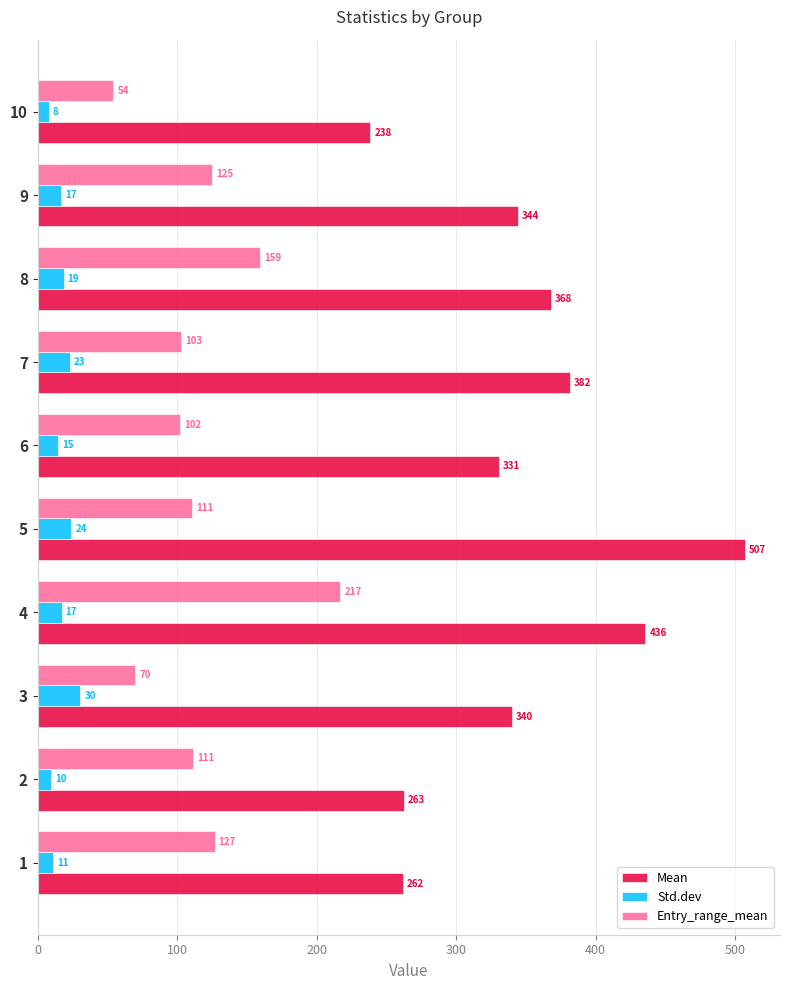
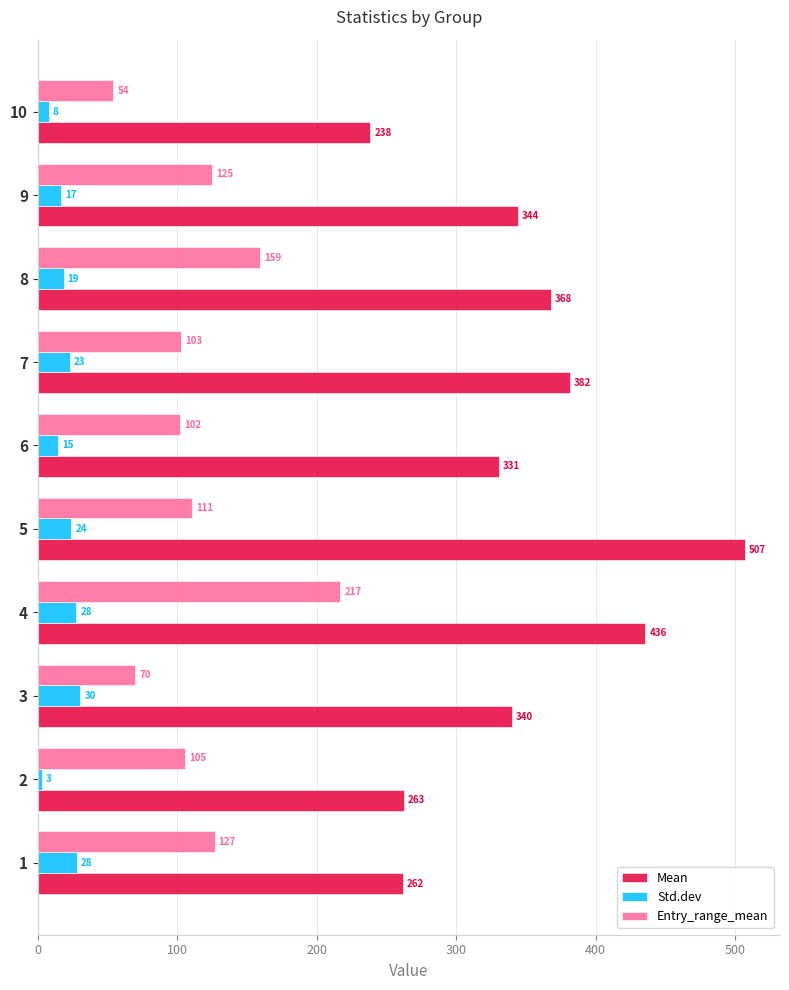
  {
    "Mean": {
      "10": 238,
      "9": 344,
      "8": 368,
      "7": 382,
      "6": 331,
      "5": 507,
      "4": 436,
      "3": 340,
      "2": 263,
      "1": 262
    },
    "Std.dev": {
      "10": 8,
      "9": 17,
      "8": 19,
      "7": 23,
      "6": 15,
      "5": 24,
-     "4": 17,
+     "4": 28,
      "3": 30,
-     "2": 10,
-     "1": 11
+     "2": 3,
+     "1": 28
    },
    "Entry_range_mean": {
      "10": 54,
      "9": 125,
      "8": 159,
      "7": 103,
      "6": 102,
      "5": 111,
      "4": 217,
      "3": 70,
-     "2": 111,
+     "2": 105,
      "1": 127
    }
  }
